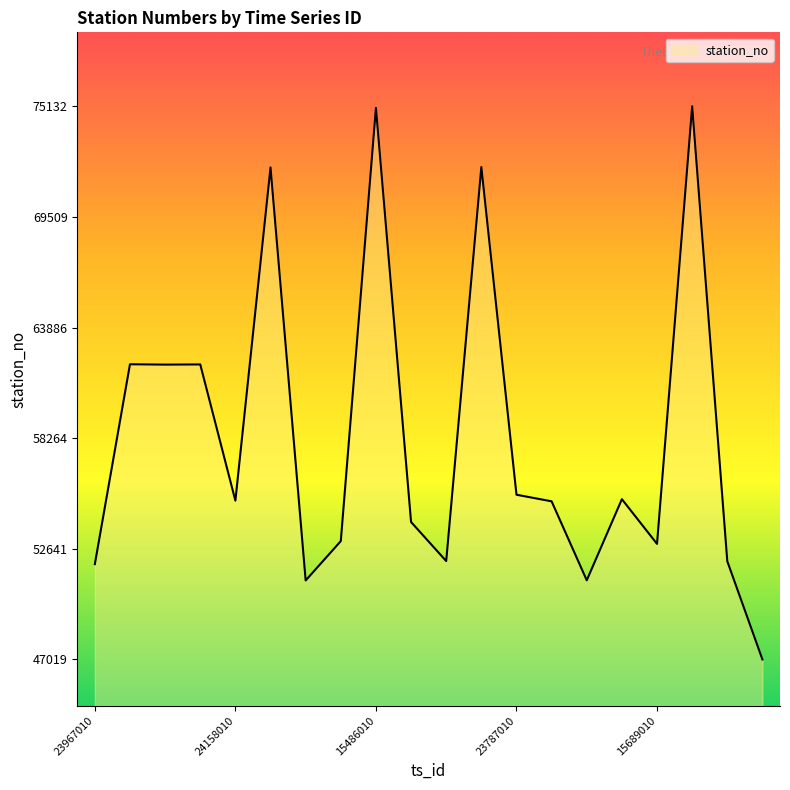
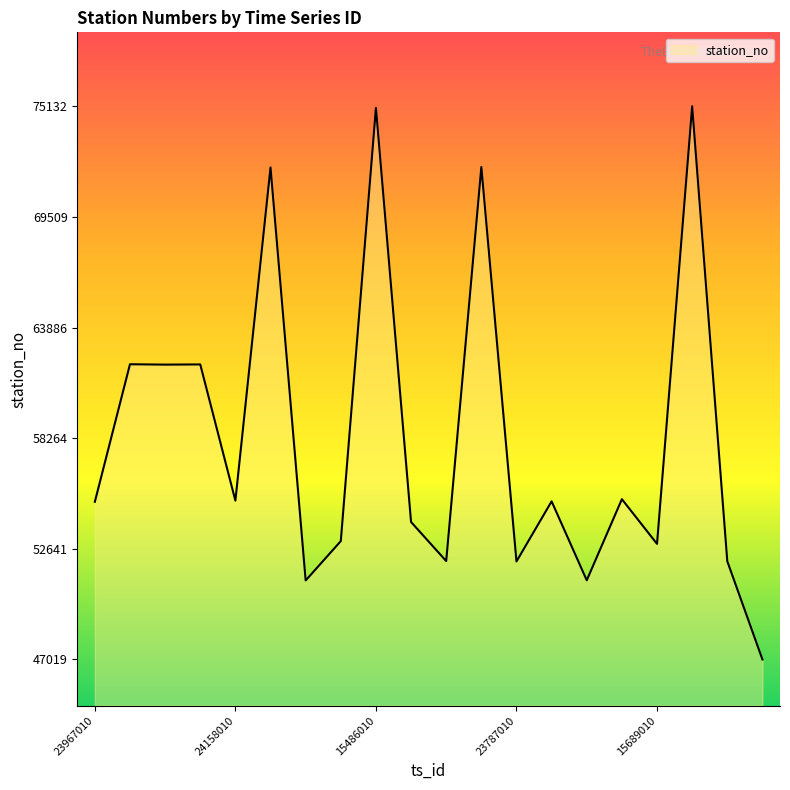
  {
-   "23967010": 51900,
+   "23967010": 55000,
    "24158010": 55100,
    "15486010": 75000,
-   "23787010": 55400,
+   "23787010": 52000,
    "15689010": 52900
  }
